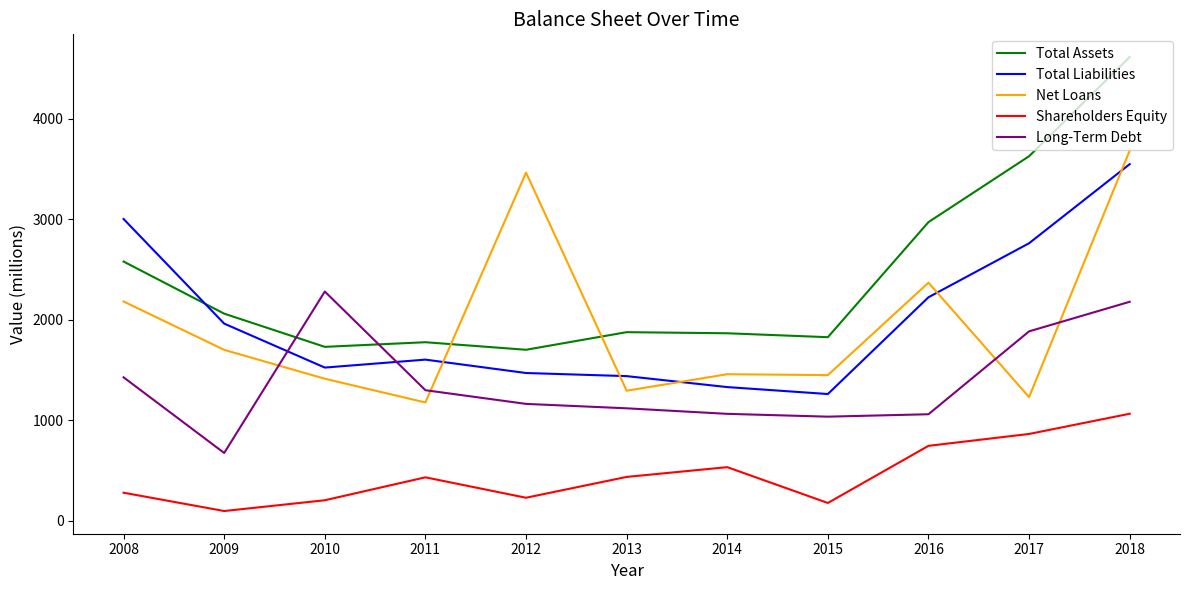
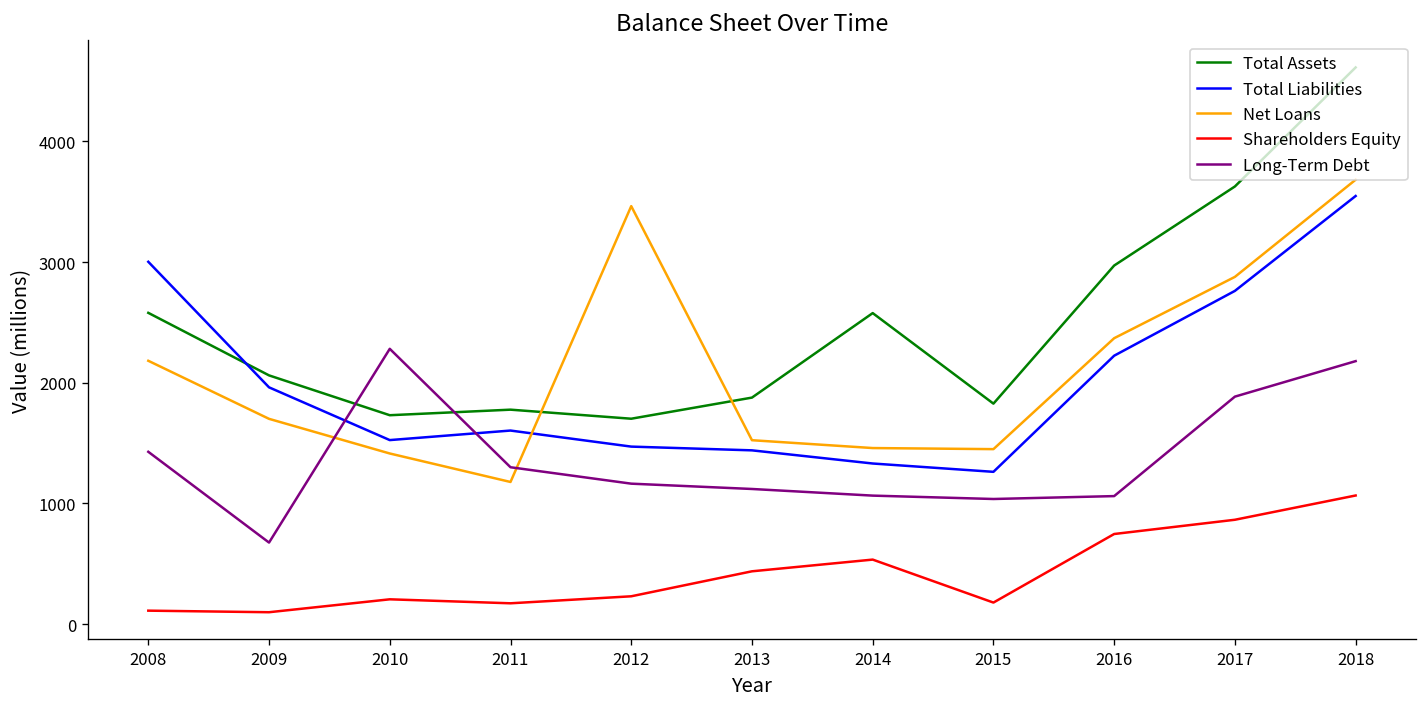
  {
    "Total Assets": {
      "2008": 2580,
      "2009": 2060,
      "2010": 1730,
      "2011": 1780,
      "2012": 1700,
      "2013": 1880,
-     "2014": 1870,
+     "2014": 2580,
      "2015": 1830,
      "2016": 2970,
      "2017": 3630
    },
    "Total Liabilities": {
      "2008": 3000,
      "2009": 1960,
      "2010": 1530,
      "2011": 1600,
      "2012": 1470,
      "2013": 1440,
      "2014": 1330,
      "2015": 1260,
      "2016": 2220,
      "2017": 2760,
      "2018": 3550
    },
    "Net Loans": {
      "2008": 2180,
      "2009": 1700,
      "2010": 1410,
      "2011": 1180,
      "2012": 3460,
-     "2013": 1300,
+     "2013": 1520,
      "2014": 1460,
      "2015": 1450,
      "2016": 2370,
-     "2017": 1230,
+     "2017": 2880,
      "2018": 3680
    },
    "Shareholders Equity": {
-     "2008": 280,
+     "2008": 110,
      "2009": 100,
      "2010": 210,
-     "2011": 430,
+     "2011": 170,
      "2012": 230,
      "2013": 440,
      "2014": 540,
      "2015": 180,
      "2016": 750,
      "2017": 870,
      "2018": 1070
    },
    "Long-Term Debt": {
      "2008": 1430,
      "2009": 680,
      "2010": 2280,
      "2011": 1300,
      "2012": 1160,
      "2013": 1120,
      "2014": 1070,
      "2015": 1040,
      "2016": 1060,
      "2017": 1890,
      "2018": 2180
    }
  }
